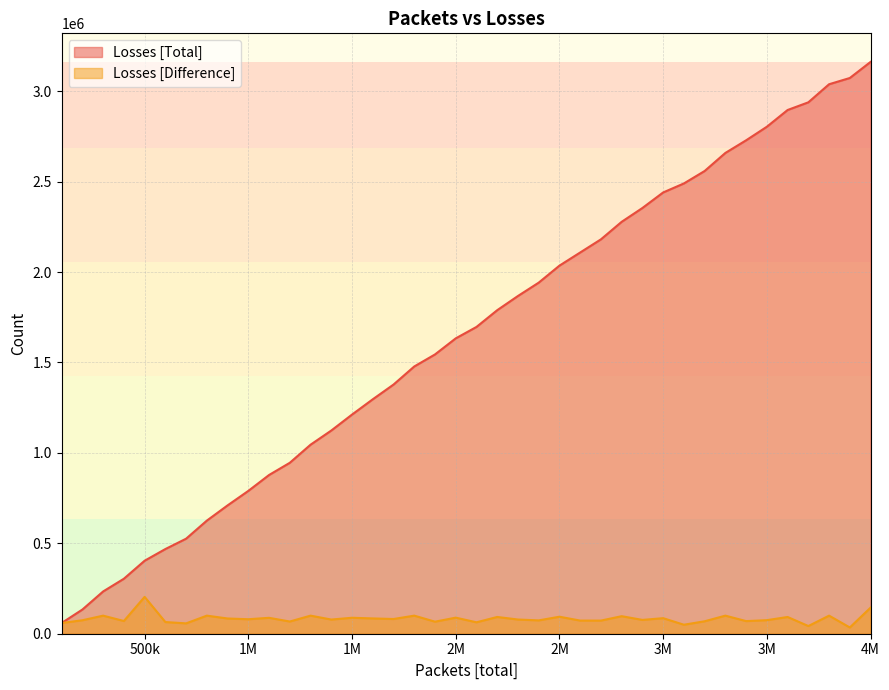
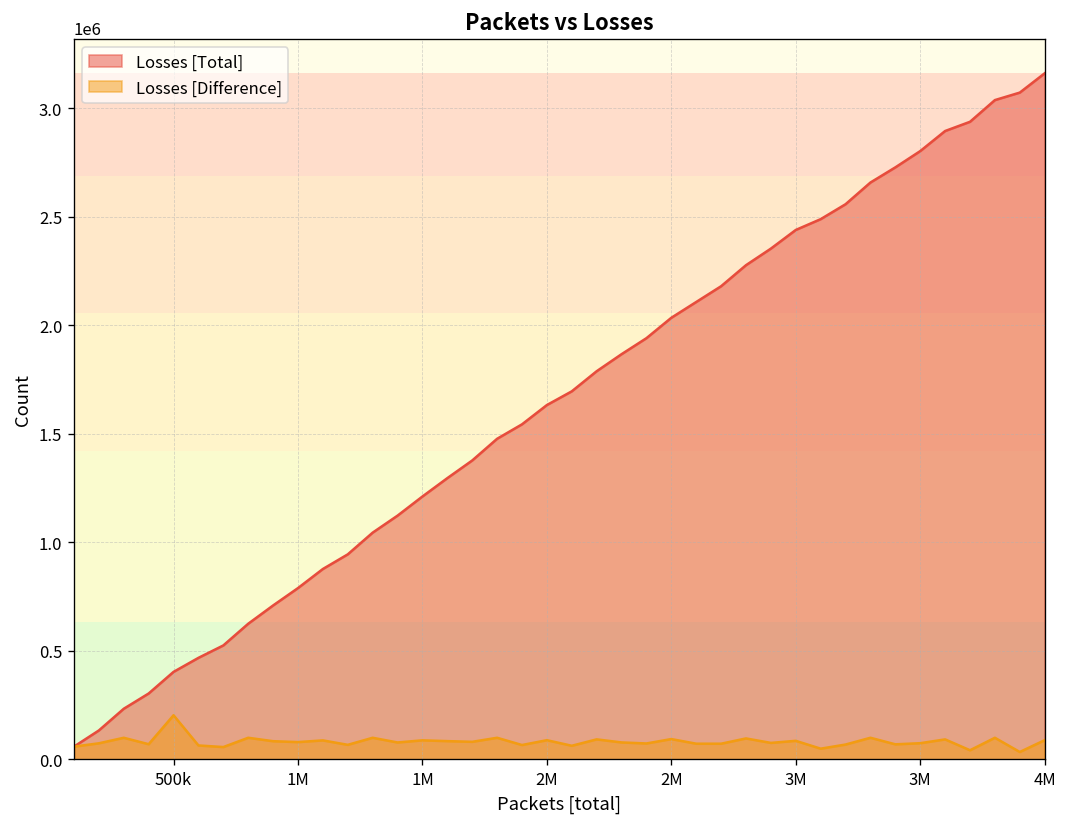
  {
    "Losses [Total]": {
      "500k": 400000,
      "4M": 3160000
    },
    "Losses [Difference]": {
      "500k": 200000,
-     "4M": 140000
+     "4M": 90000
    }
  }
